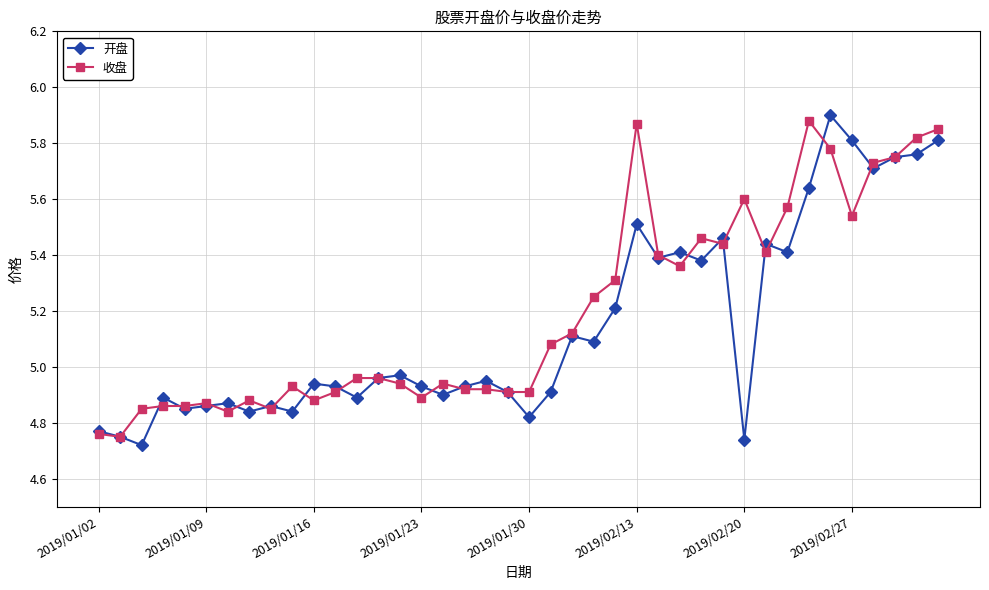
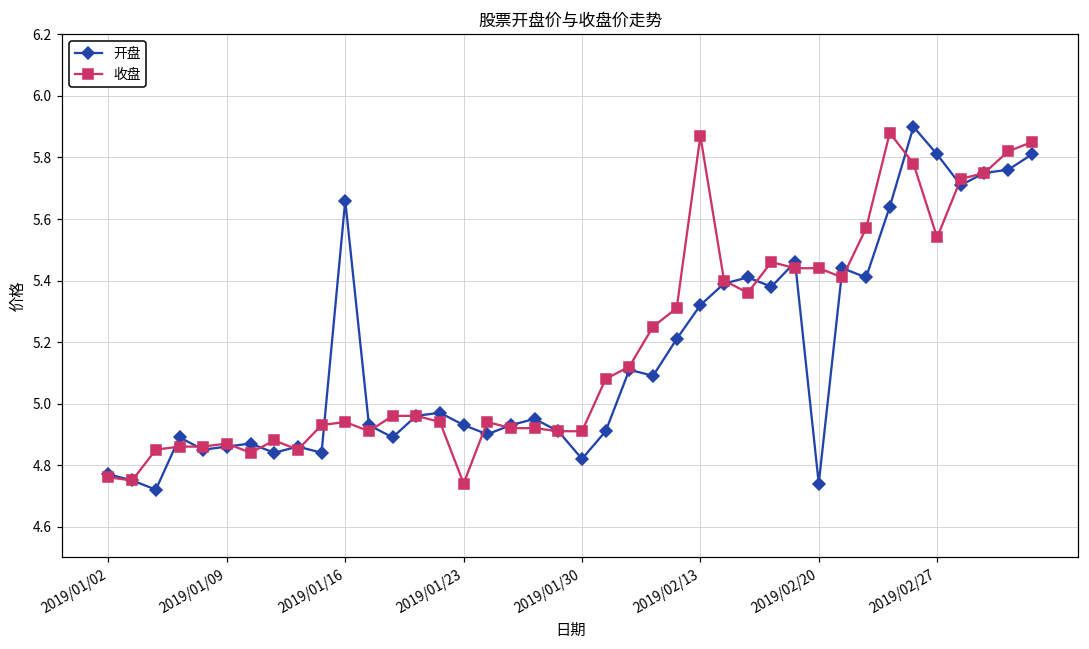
  {
    "开盘": {
      "2019/01/02": 4.77,
      "2019/01/09": 4.86,
-     "2019/01/16": 4.94,
+     "2019/01/16": 5.66,
      "2019/01/23": 4.93,
      "2019/01/30": 4.82,
-     "2019/02/13": 5.51,
+     "2019/02/13": 5.32,
      "2019/02/20": 4.74,
      "2019/02/27": 5.81
    },
    "收盘": {
      "2019/01/02": 4.76,
      "2019/01/09": 4.87,
-     "2019/01/16": 4.88,
-     "2019/01/23": 4.89,
+     "2019/01/16": 4.94,
+     "2019/01/23": 4.74,
      "2019/01/30": 4.91,
      "2019/02/13": 5.87,
-     "2019/02/20": 5.60,
+     "2019/02/20": 5.44,
      "2019/02/27": 5.54
    }
  }
